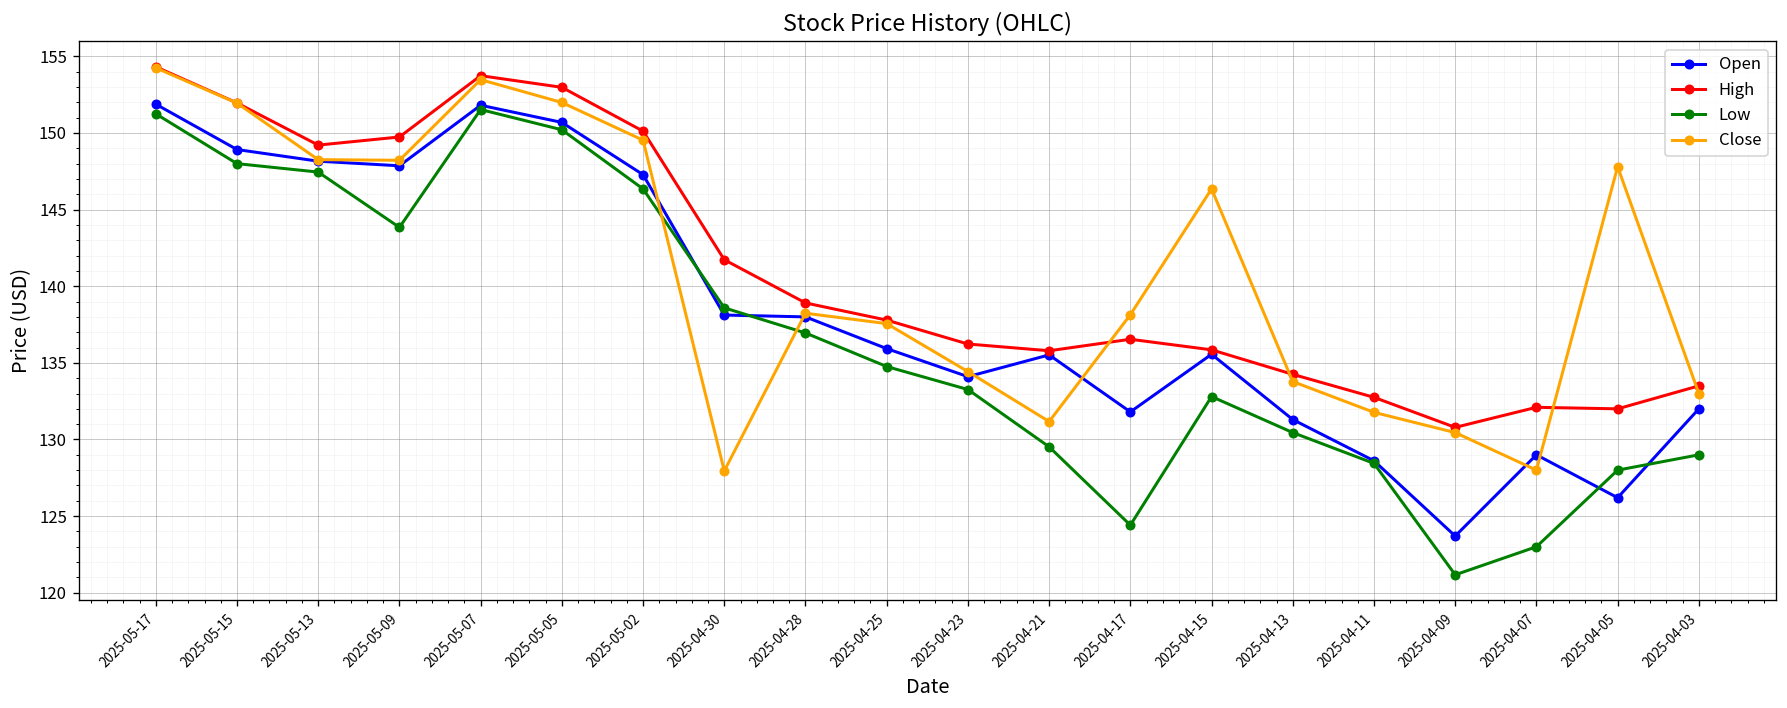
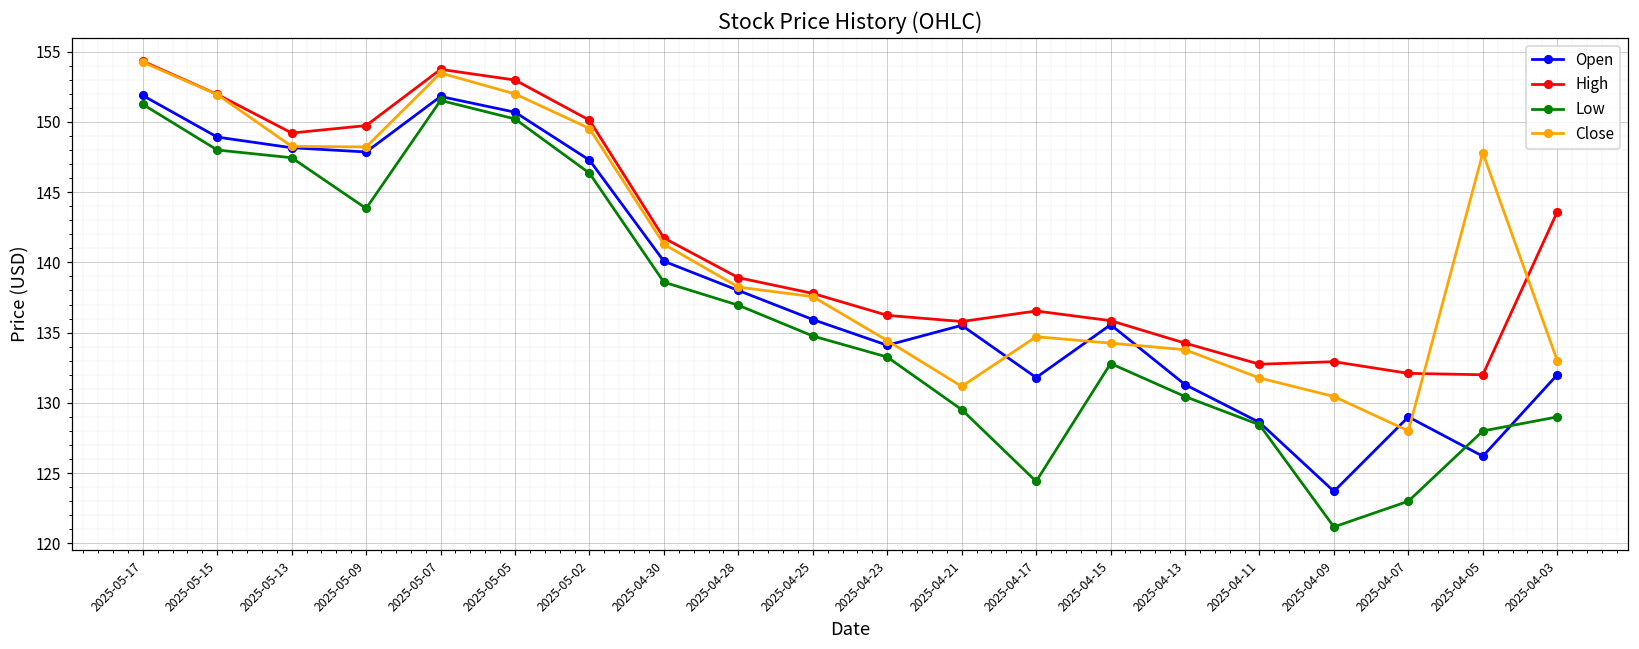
  {
    "Open": {
      "2025-05-17": 151.9,
      "2025-05-15": 148.9,
      "2025-05-09": 147.9,
      "2025-05-07": 151.8,
      "2025-05-05": 150.7,
      "2025-05-02": 147.3,
-     "2025-04-30": 138.1,
+     "2025-04-30": 140.1,
      "2025-04-28": 138.0,
      "2025-04-25": 135.9,
      "2025-04-23": 134.1,
      "2025-04-21": 135.5,
      "2025-04-17": 131.8,
      "2025-04-15": 135.6,
      "2025-04-13": 131.3,
      "2025-04-09": 123.7,
      "2025-04-07": 129.0,
      "2025-04-05": 126.2,
      "2025-04-03": 132.0
    },
    "High": {
      "2025-05-13": 149.2,
      "2025-05-09": 149.7,
      "2025-05-07": 153.7,
      "2025-05-05": 153.0,
      "2025-05-02": 150.1,
      "2025-04-30": 141.7,
      "2025-04-28": 138.9,
      "2025-04-25": 137.8,
      "2025-04-23": 136.2,
      "2025-04-21": 135.8,
      "2025-04-17": 136.5,
      "2025-04-15": 135.9,
      "2025-04-13": 134.3,
      "2025-04-11": 132.8,
-     "2025-04-09": 130.8,
+     "2025-04-09": 132.9,
      "2025-04-07": 132.1,
      "2025-04-05": 132.0,
-     "2025-04-03": 133.5
+     "2025-04-03": 143.6
    },
    "Low": {
      "2025-05-17": 151.3,
      "2025-05-15": 148.0,
      "2025-05-13": 147.5,
      "2025-05-09": 143.8,
      "2025-05-07": 151.5,
      "2025-05-05": 150.2,
      "2025-05-02": 146.4,
      "2025-04-30": 138.6,
      "2025-04-28": 137.0,
      "2025-04-25": 134.8,
      "2025-04-23": 133.3,
      "2025-04-21": 129.5,
      "2025-04-17": 124.4,
      "2025-04-15": 132.8,
      "2025-04-13": 130.5,
      "2025-04-09": 121.2,
      "2025-04-07": 123.0,
      "2025-04-05": 128.0,
      "2025-04-03": 129.0
    },
    "Close": {
      "2025-05-09": 148.2,
      "2025-05-07": 153.5,
      "2025-05-05": 152.0,
      "2025-05-02": 149.5,
-     "2025-04-30": 128.0,
+     "2025-04-30": 141.3,
      "2025-04-28": 138.2,
      "2025-04-25": 137.6,
      "2025-04-23": 134.4,
      "2025-04-21": 131.2,
-     "2025-04-17": 138.1,
-     "2025-04-15": 146.4,
+     "2025-04-17": 134.7,
+     "2025-04-15": 134.3,
      "2025-04-13": 133.8,
      "2025-04-11": 131.8,
      "2025-04-09": 130.5,
      "2025-04-07": 128.0,
      "2025-04-05": 147.8,
      "2025-04-03": 133.0
    }
  }
